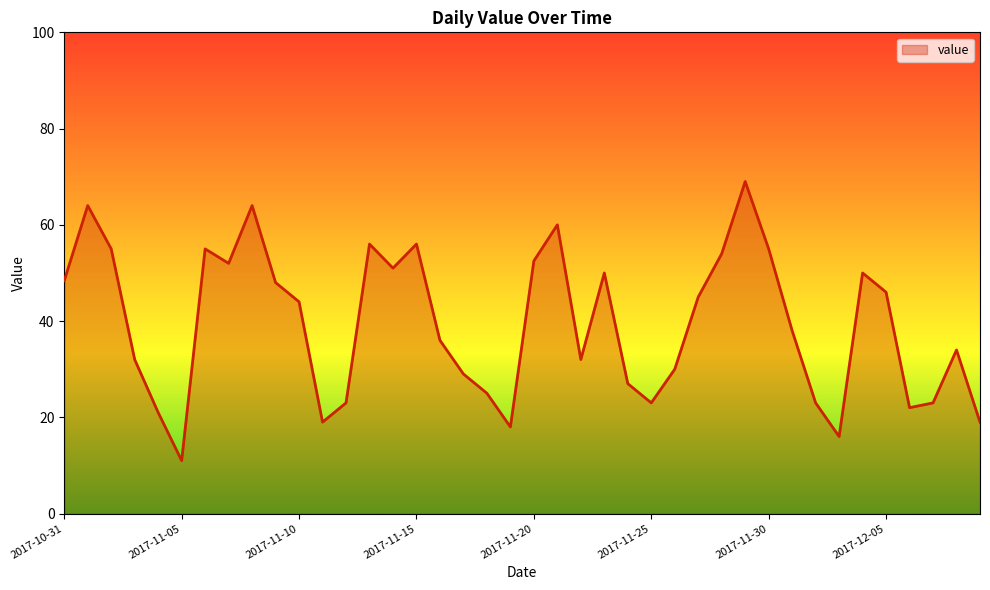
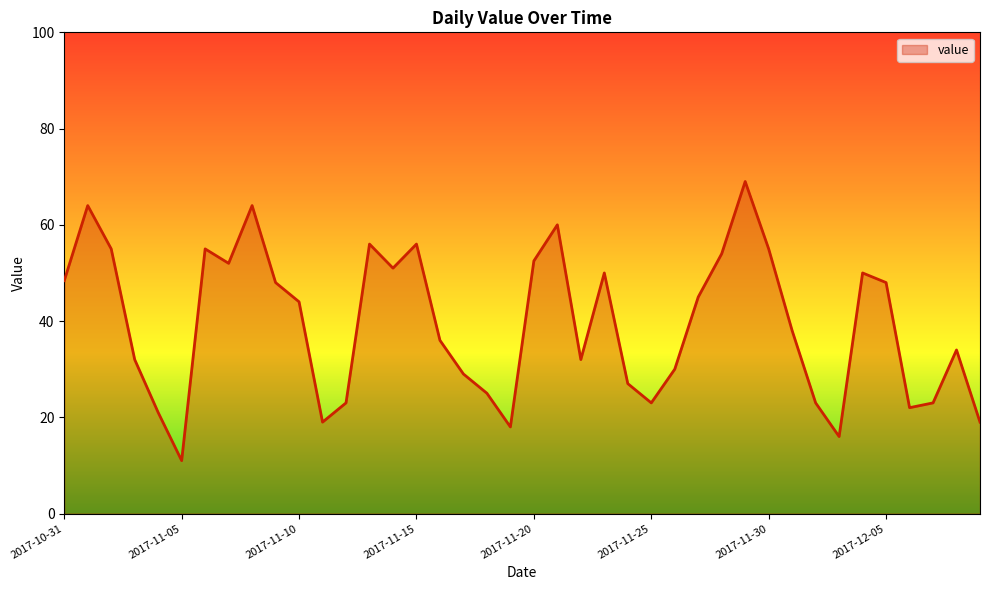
  {
    "2017-10-31": 48,
    "2017-11-05": 11,
    "2017-11-10": 44,
    "2017-11-15": 56,
    "2017-11-20": 53,
    "2017-11-25": 23,
    "2017-11-30": 55,
-   "2017-12-05": 46
+   "2017-12-05": 48
  }
